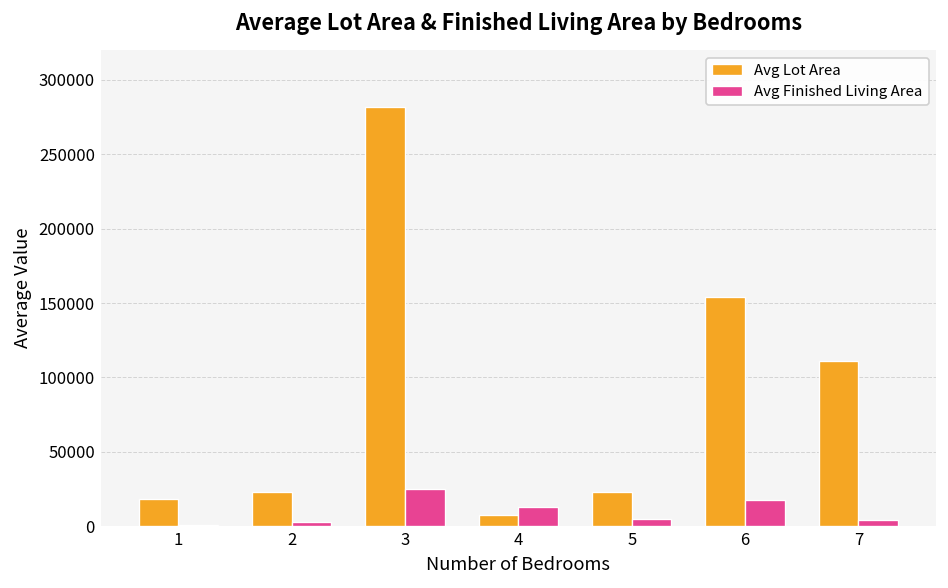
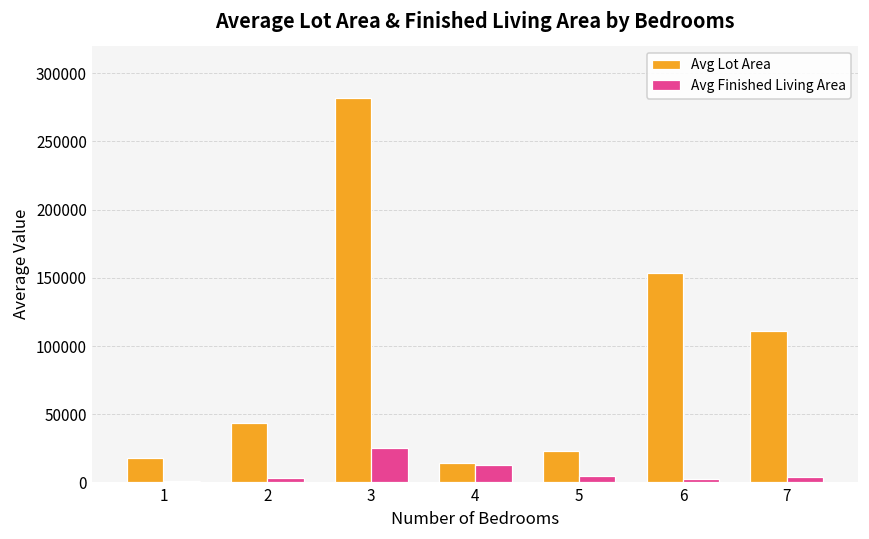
  {
    "Avg Lot Area": {
      "1": 18000,
-     "2": 23000,
+     "2": 44000,
      "3": 282000,
-     "4": 8000,
+     "4": 14000,
      "5": 23000,
      "6": 154000,
      "7": 111000
    },
    "Avg Finished Living Area": {
      "2": 3000,
      "3": 25000,
      "4": 13000,
      "5": 5000,
-     "6": 18000,
+     "6": 3000,
      "7": 4000
    }
  }
